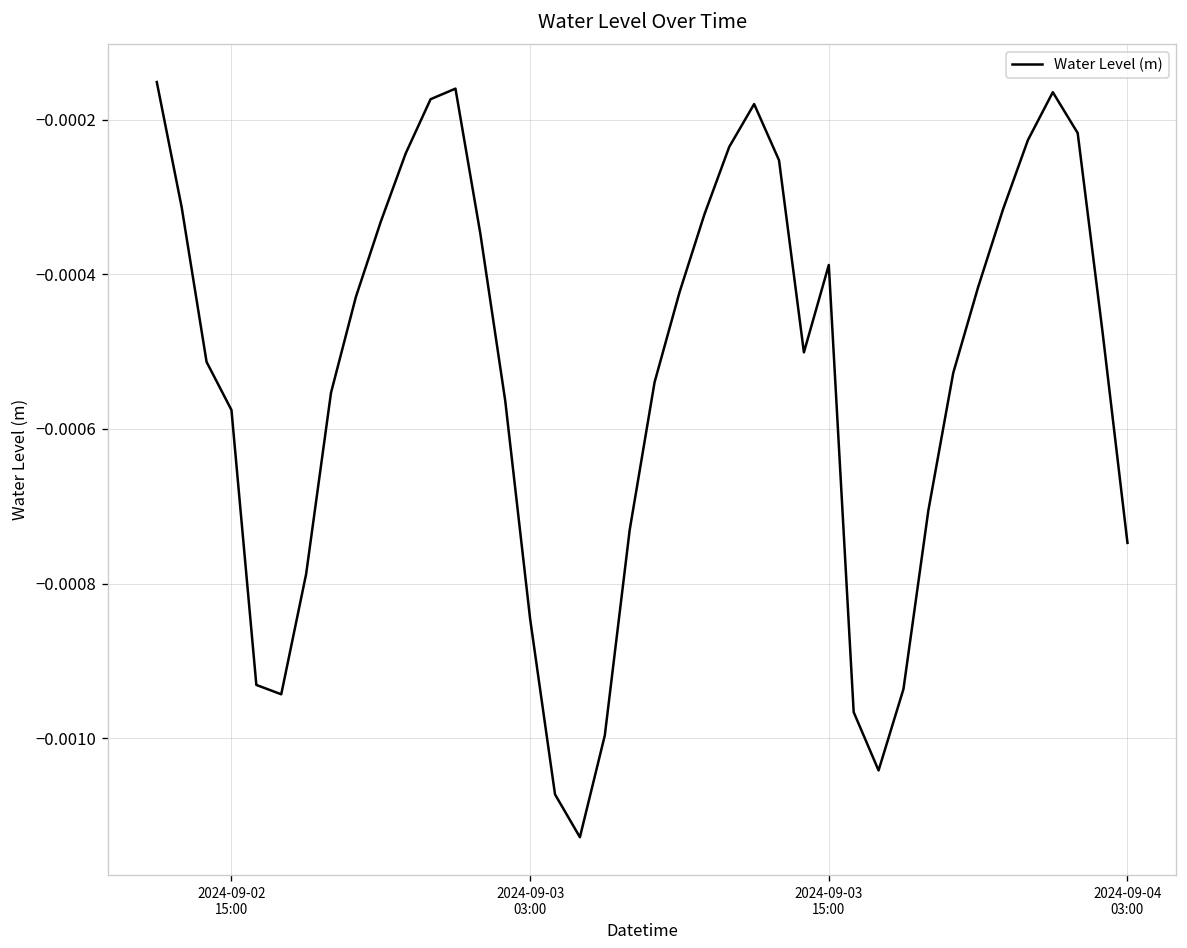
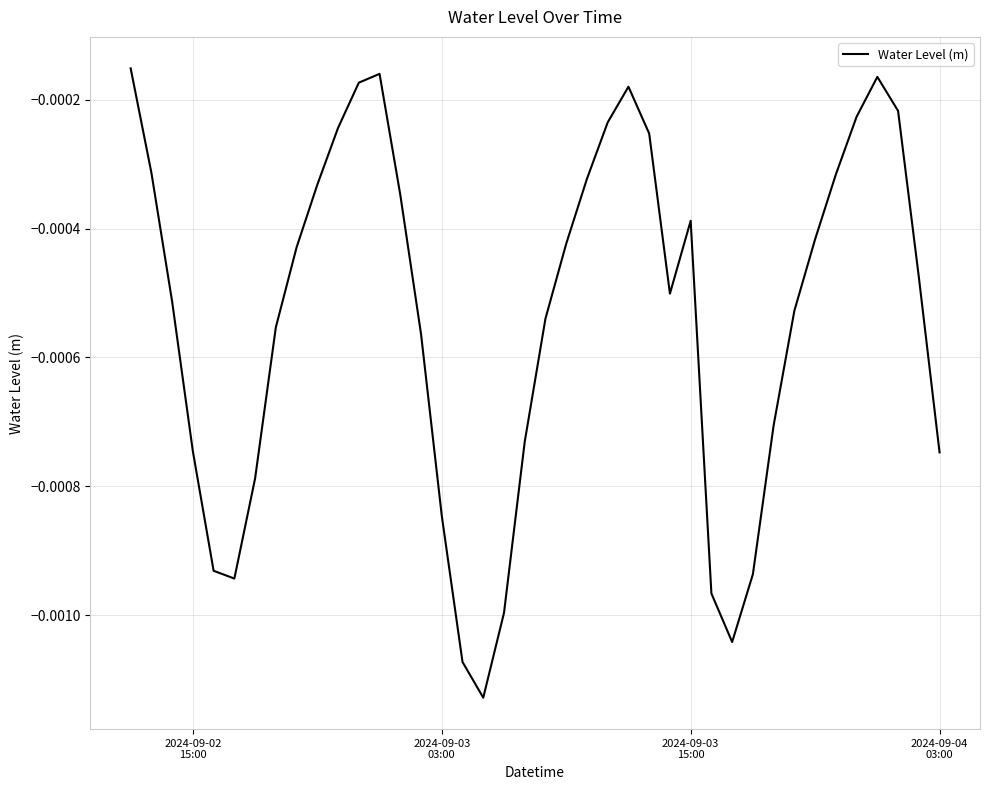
  {
-   "2024-09-02 15:00": -0.00058,
+   "2024-09-02 15:00": -0.00075,
    "2024-09-03 03:00": -0.00085,
    "2024-09-03 15:00": -0.00039,
    "2024-09-04 03:00": -0.00075
  }
